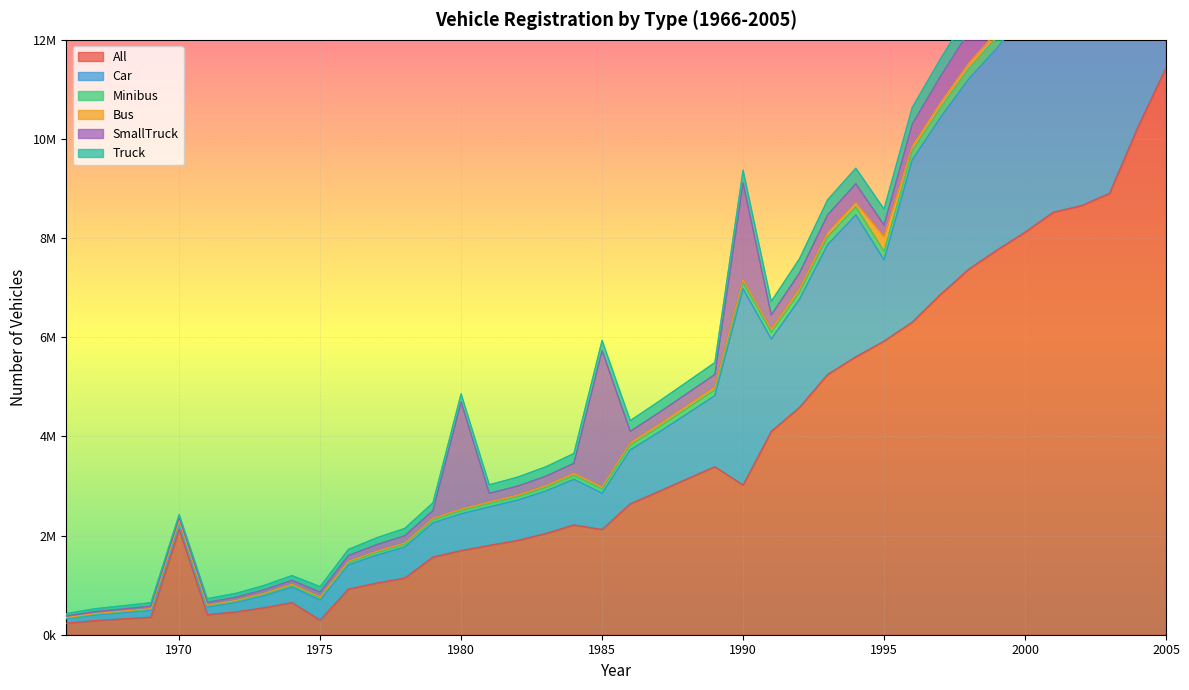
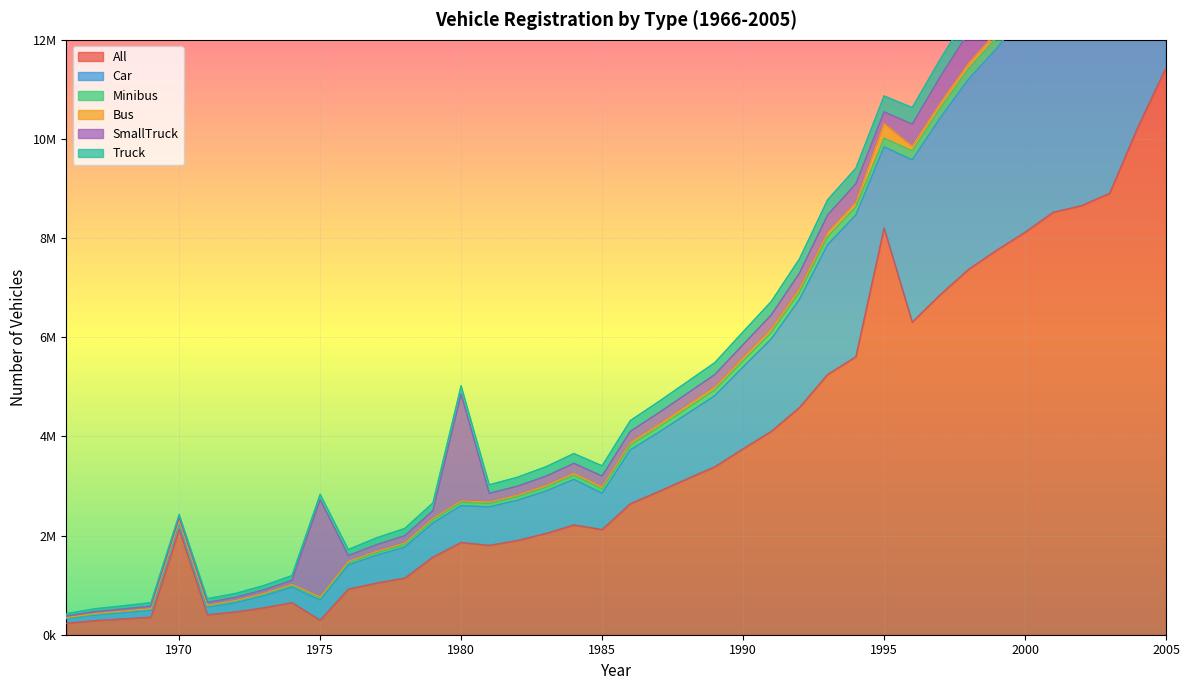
  {
    "All": {
      "1970": 2100000,
      "1975": 300000,
-     "1980": 1700000,
+     "1980": 1900000,
      "1985": 2100000,
-     "1990": 3000000,
-     "1995": 5900000,
+     "1990": 3800000,
+     "1995": 8200000,
      "2000": 8100000,
      "2005": 11400000
    },
    "Car": {
      "1980": 700000,
      "1985": 700000,
-     "1990": 4000000,
+     "1990": 1600000,
      "1995": 1600000
    },
    "Bus": {
      "1990": 100000,
      "1995": 300000
    },
    "SmallTruck": {
      "1970": 100000,
-     "1975": 100000,
+     "1975": 2000000,
      "1980": 2200000,
-     "1985": 2700000,
-     "1990": 1900000,
+     "1985": 200000,
+     "1990": 300000,
      "1995": 200000
    }
  }
